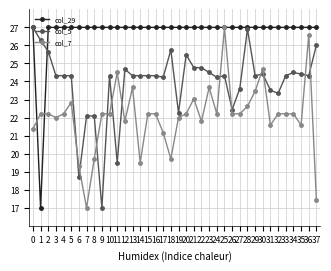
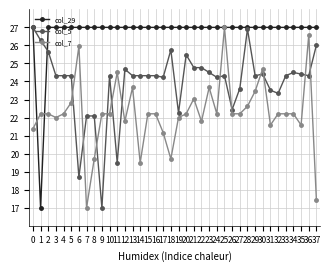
  {
    "col_29": {
      "1": 17.0,
      "2": 27.0,
      "3": 27.0,
      "4": 27.0,
      "5": 27.0,
      "6": 27.0,
      "7": 27.0,
      "8": 27.0,
      "9": 27.0
    },
    "col_5": {
      "1": 26.3,
      "2": 25.7,
      "3": 24.3,
      "4": 24.3,
      "5": 24.3,
      "6": 18.7,
      "7": 22.1,
      "8": 22.1,
      "9": 17.0
    },
    "col_7": {
      "0": 21.4,
      "1": 22.2,
      "2": 22.2,
      "3": 22.0,
      "4": 22.2,
      "5": 22.8,
-     "6": 19.3,
+     "6": 26.0,
      "7": 17.0,
      "8": 19.7,
      "9": 22.2
    }
  }
